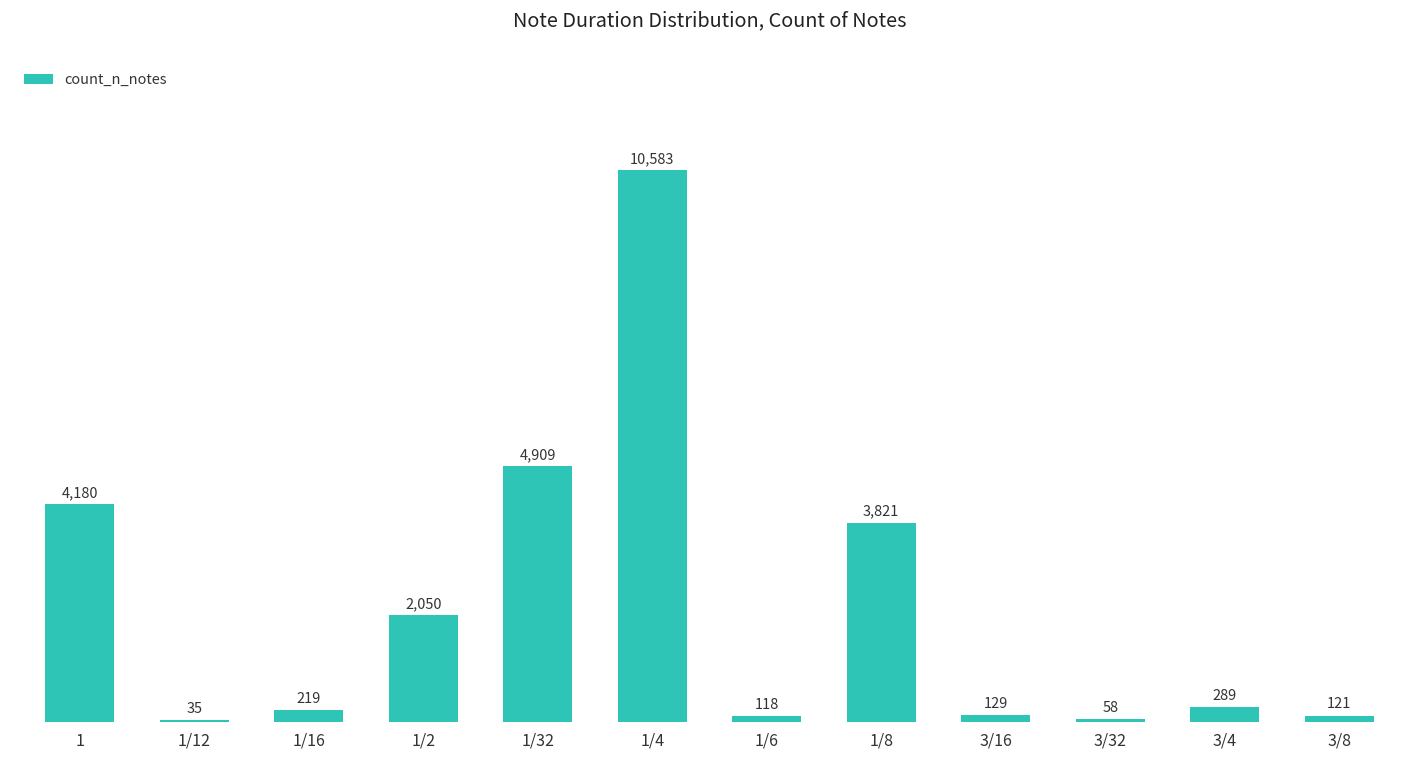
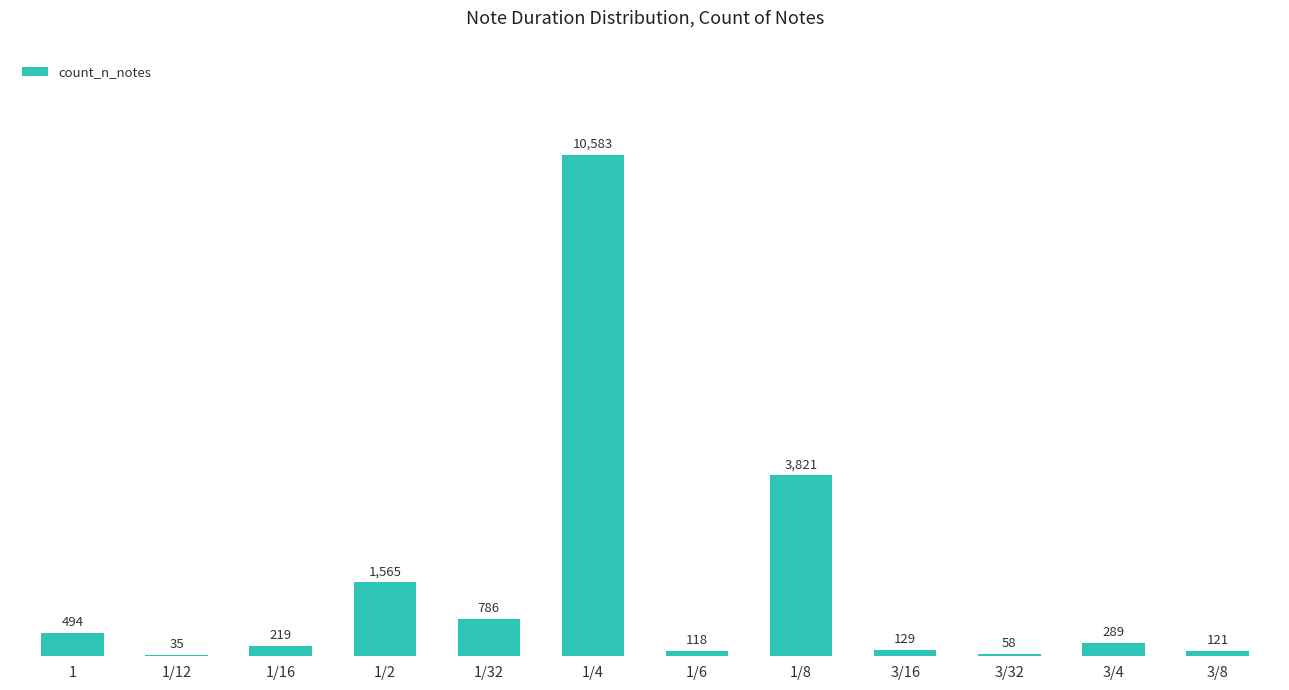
  {
-   "1": "4,180",
+   "1": "494",
    "1/12": "35",
    "1/16": "219",
-   "1/2": "2,050",
-   "1/32": "4,909",
+   "1/2": "1,565",
+   "1/32": "786",
    "1/4": "10,583",
    "1/6": "118",
    "1/8": "3,821",
    "3/16": "129",
    "3/32": "58",
    "3/4": "289",
    "3/8": "121"
  }
